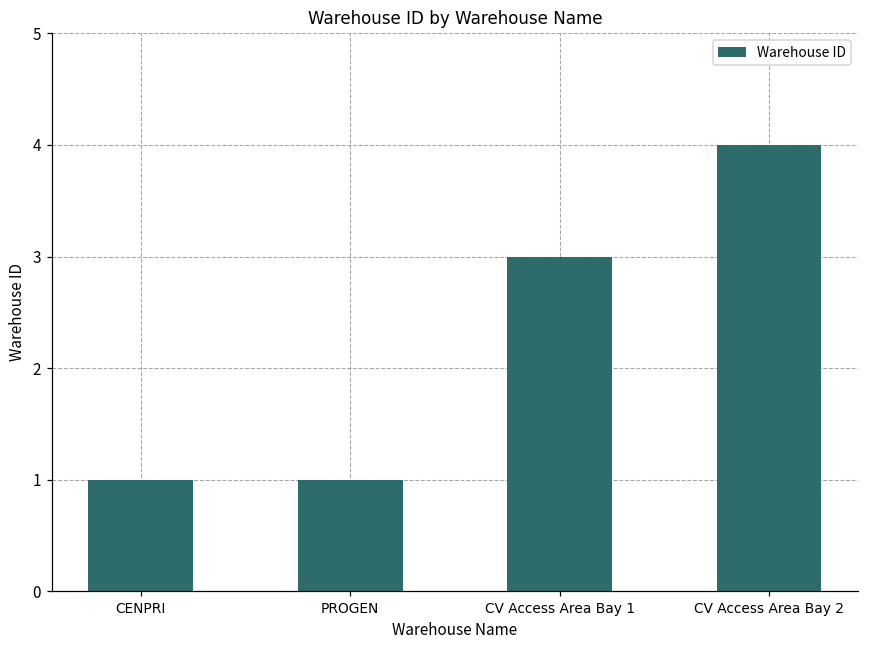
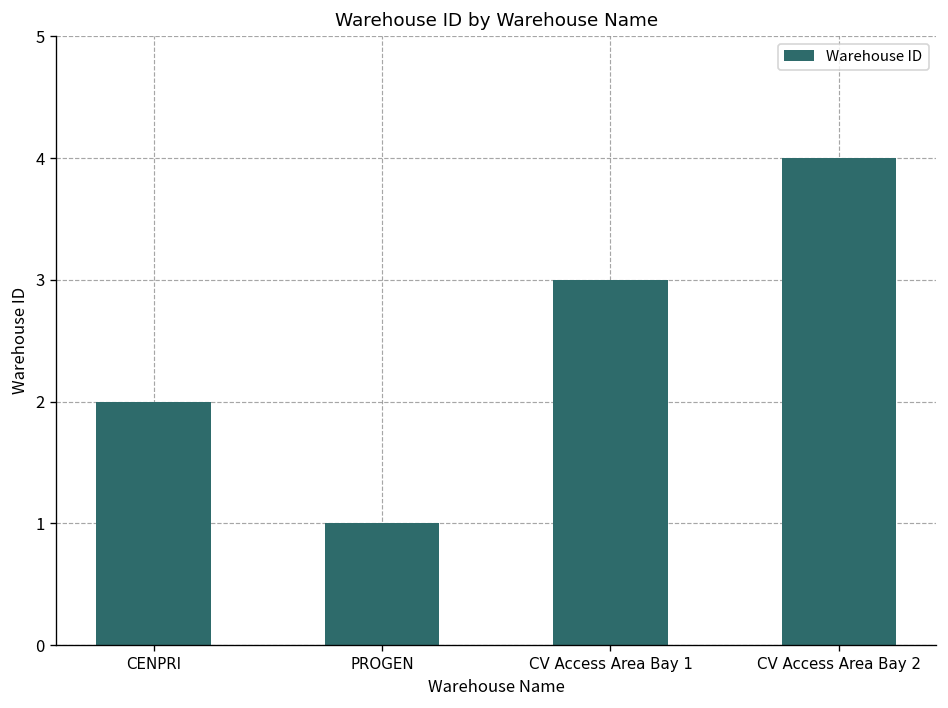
  {
-   "CENPRI": 1,
+   "CENPRI": 2,
    "PROGEN": 1,
    "CV Access Area Bay 1": 3,
    "CV Access Area Bay 2": 4
  }
